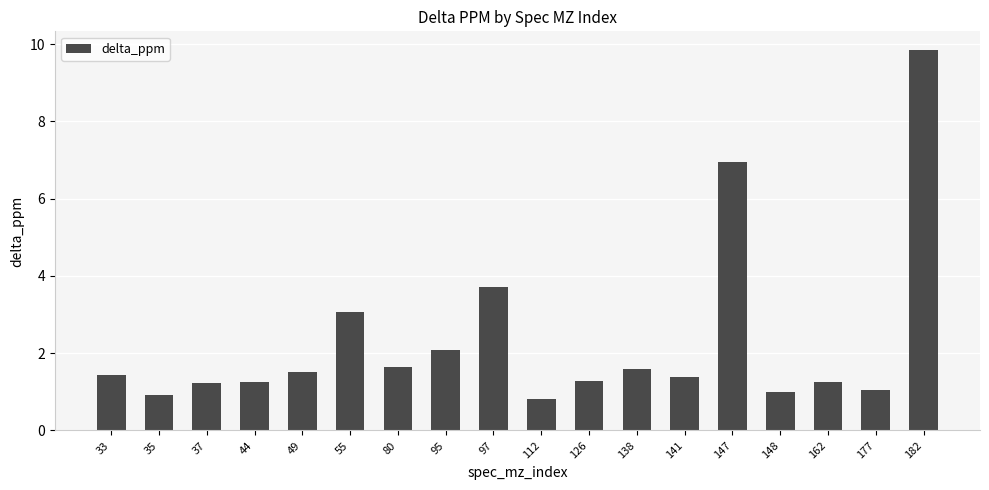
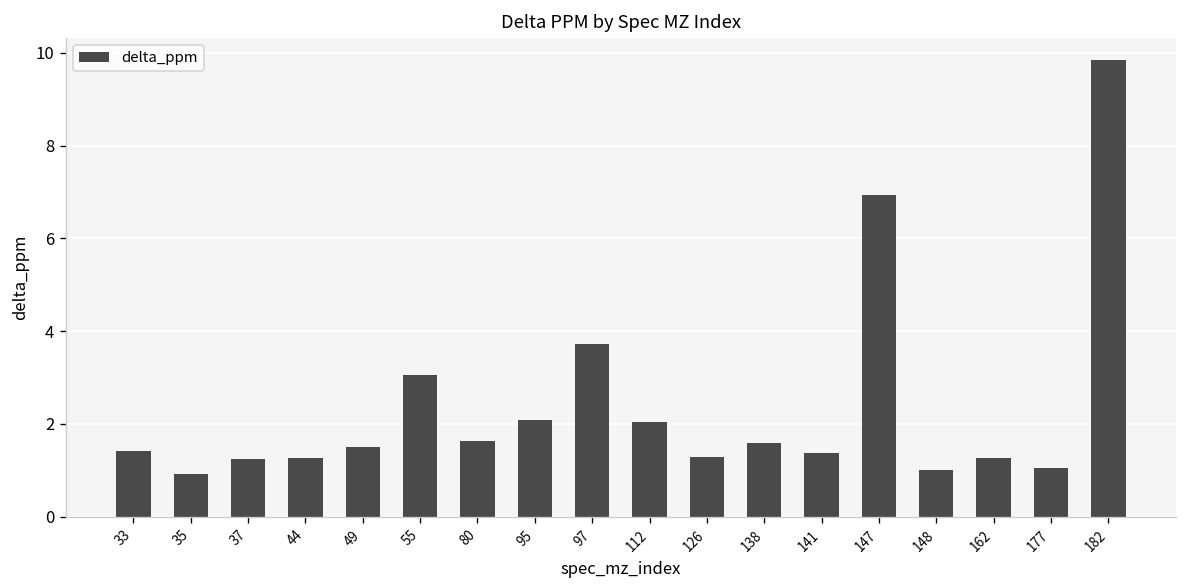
  {
    "33": 1.4,
    "35": 0.9,
    "37": 1.2,
    "44": 1.3,
    "49": 1.5,
    "55": 3.1,
    "80": 1.6,
    "95": 2.1,
    "97": 3.7,
-   "112": 0.8,
+   "112": 2.0,
    "126": 1.3,
    "138": 1.6,
    "141": 1.4,
    "147": 6.9,
    "148": 1.0,
    "162": 1.3,
    "177": 1.1,
    "182": 9.8
  }
